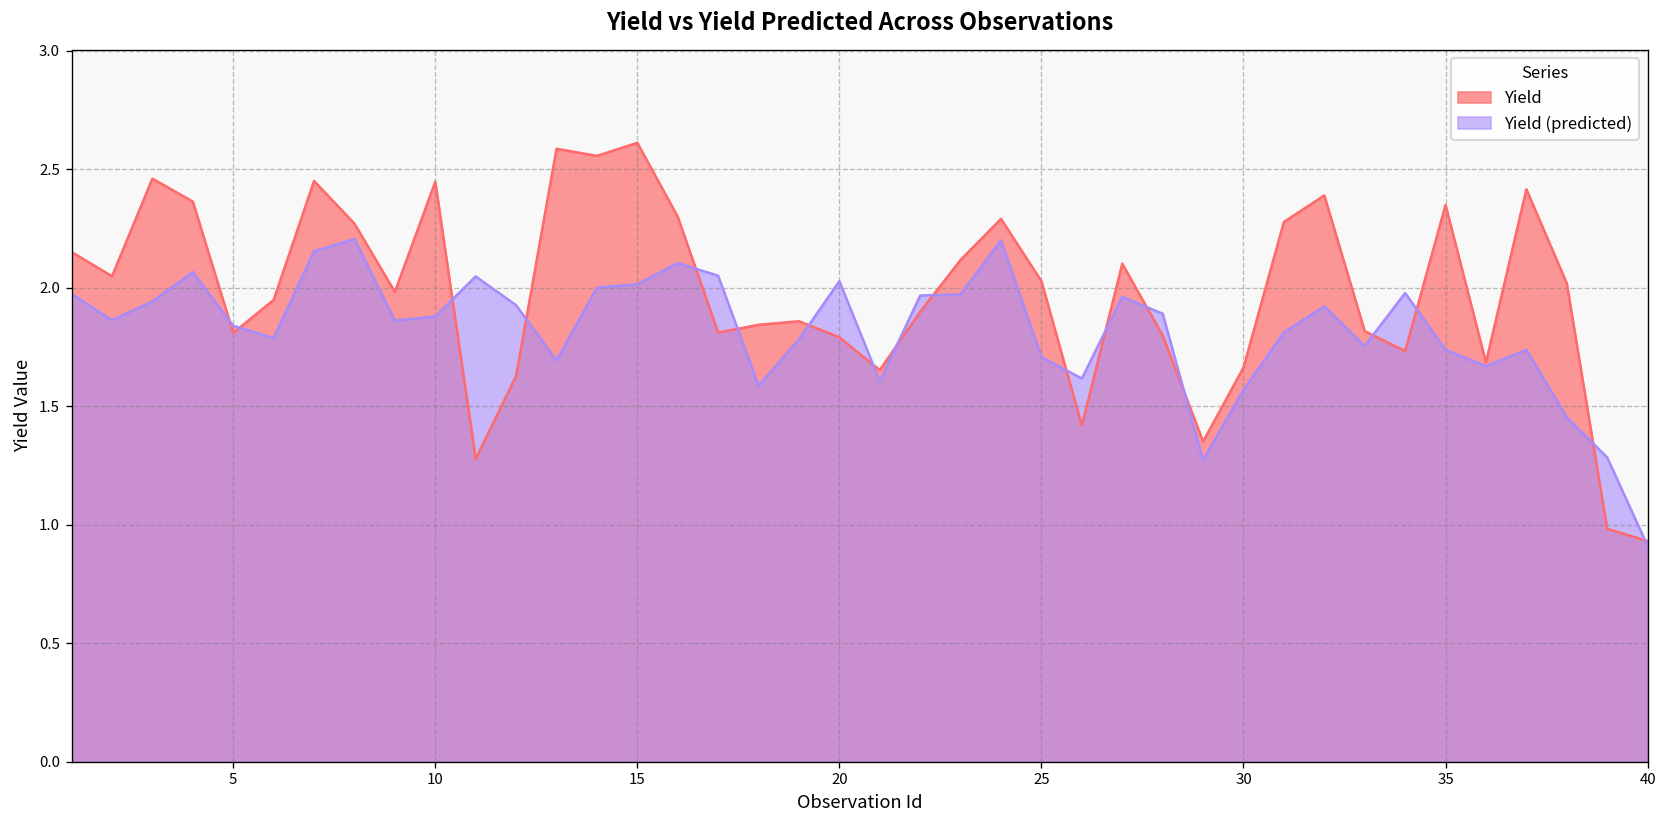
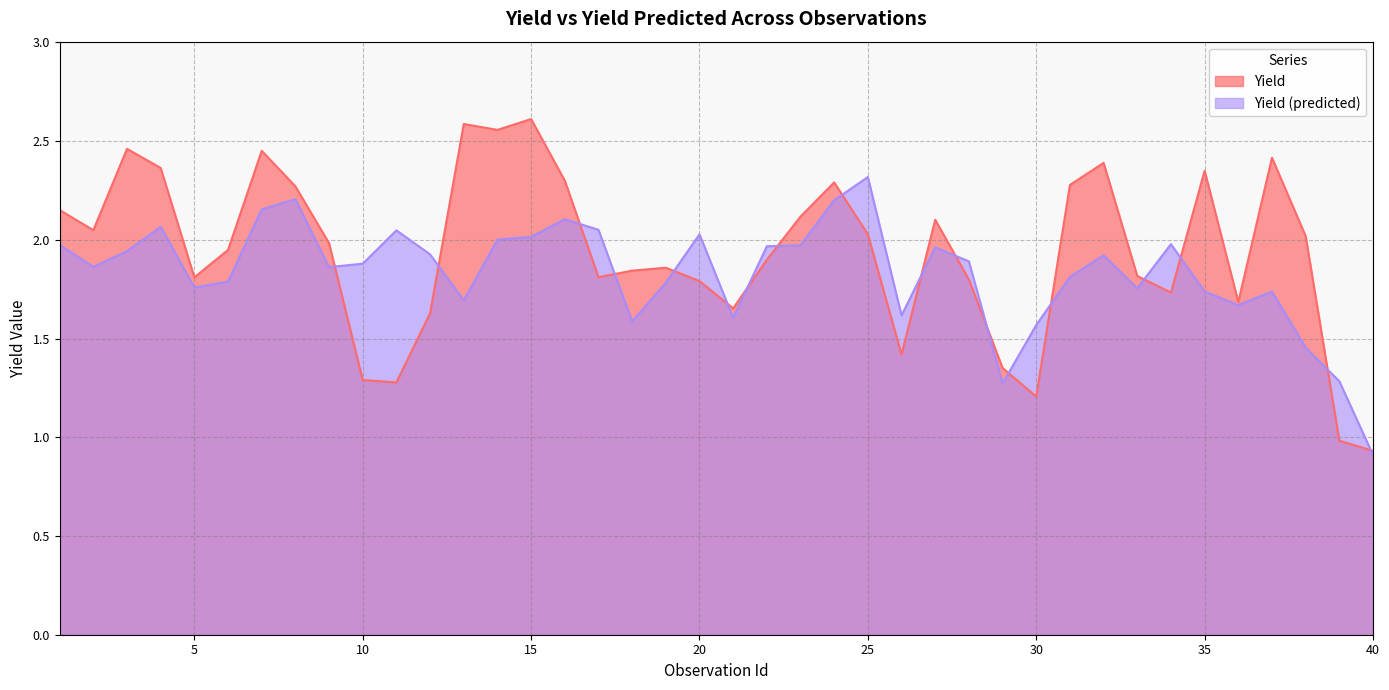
  {
    "Yield": {
      "5": 1.81,
-     "10": 2.45,
+     "10": 1.29,
      "15": 2.61,
      "20": 1.79,
      "25": 2.03,
-     "30": 1.66,
+     "30": 1.21,
      "35": 2.35,
      "40": 0.93
    },
    "Yield (predicted)": {
-     "5": 1.84,
+     "5": 1.76,
      "10": 1.88,
      "15": 2.02,
      "20": 2.03,
-     "25": 1.71,
+     "25": 2.32,
      "30": 1.57,
      "35": 1.74,
      "40": 0.91
    }
  }
